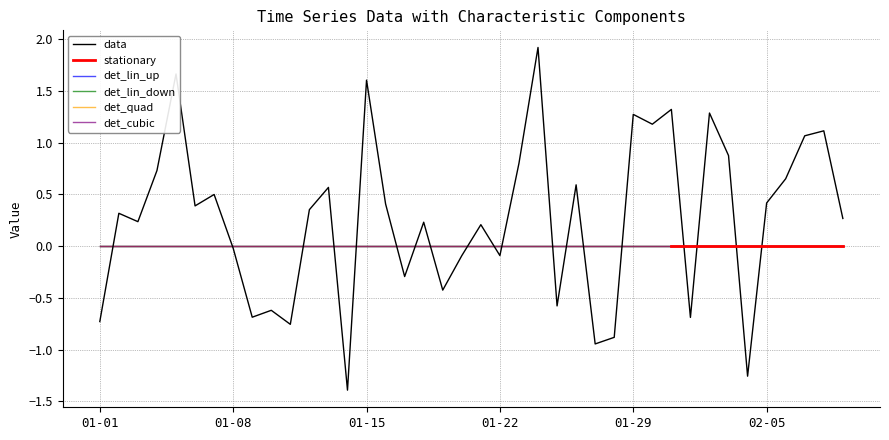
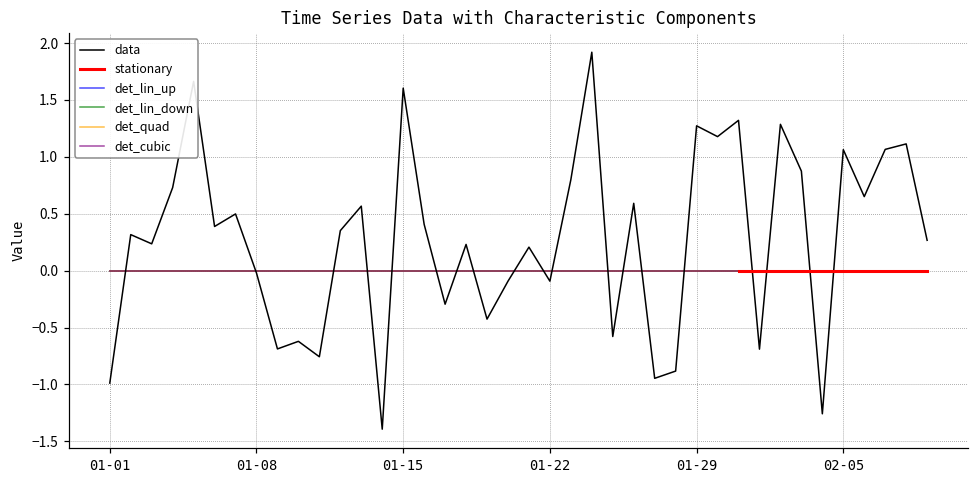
  {
    "data": {
-     "01-01": -0.73,
+     "01-01": -0.99,
      "01-15": 1.60,
      "01-22": -0.09,
      "01-29": 1.27,
-     "02-05": 0.42
+     "02-05": 1.06
    },
    "det_cubic": {
      "01-01": 0.00,
      "01-15": 0.00,
      "01-22": 0.00,
      "01-29": 0.00
    }
  }
